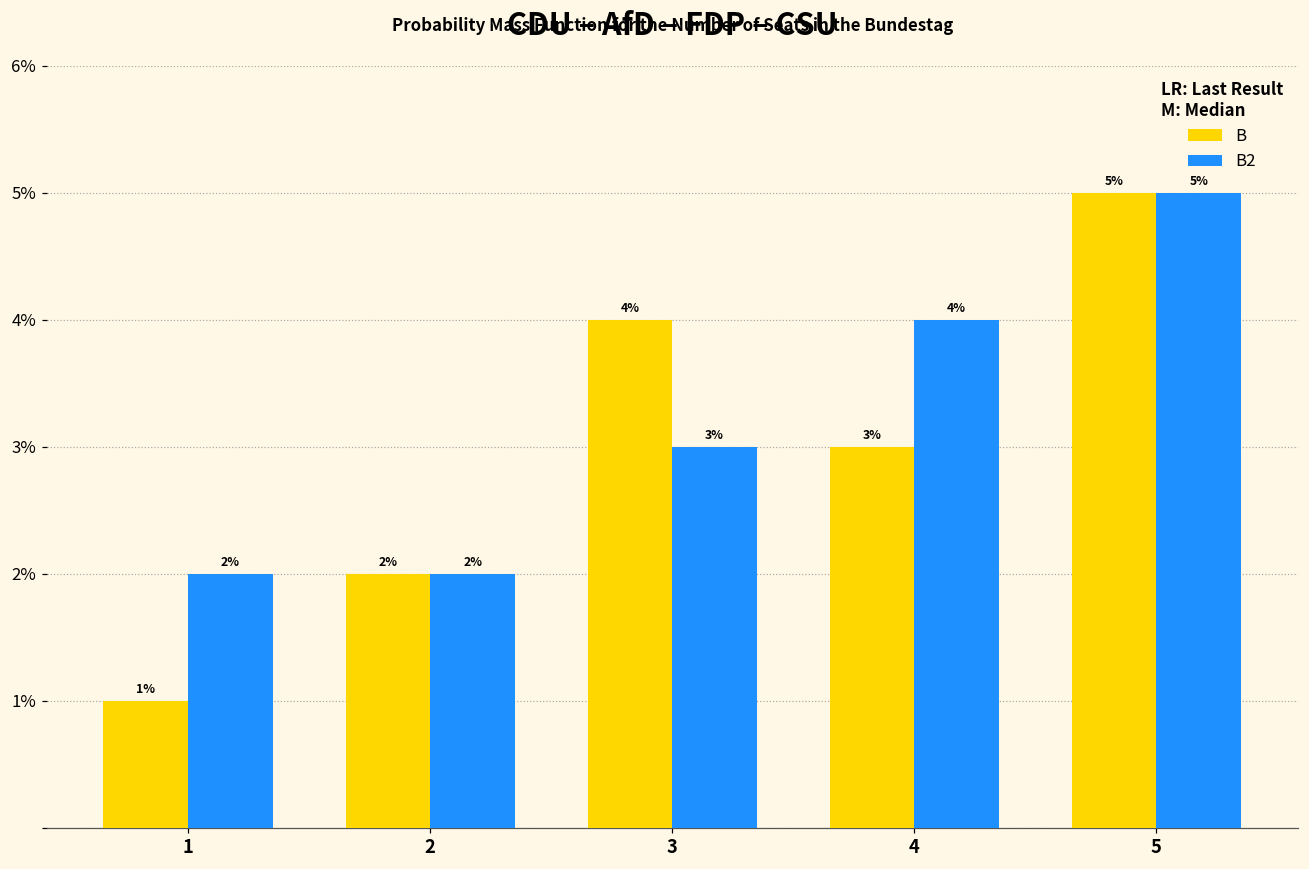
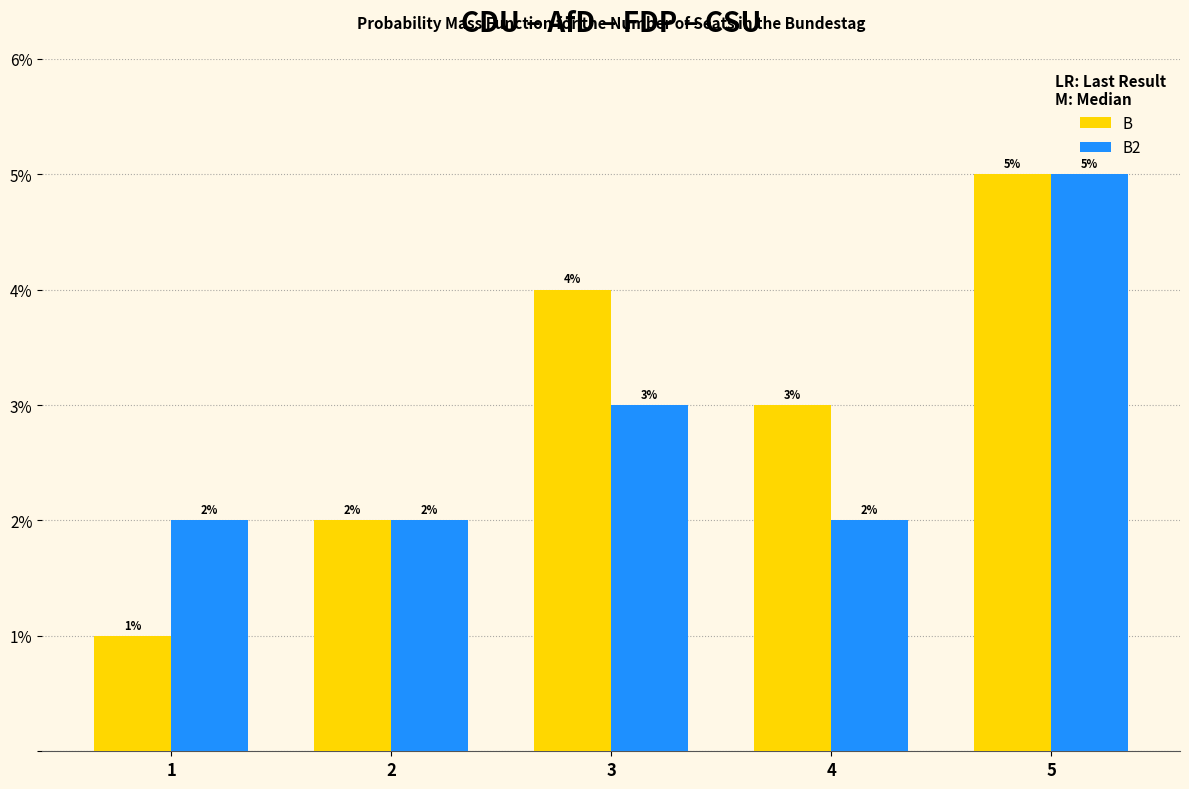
  {
    "B": {
      "1": "1%",
      "2": "2%",
      "3": "4%",
      "4": "3%",
      "5": "5%"
    },
    "B2": {
      "1": "2%",
      "2": "2%",
      "3": "3%",
-     "4": "4%",
+     "4": "2%",
      "5": "5%"
    }
  }
